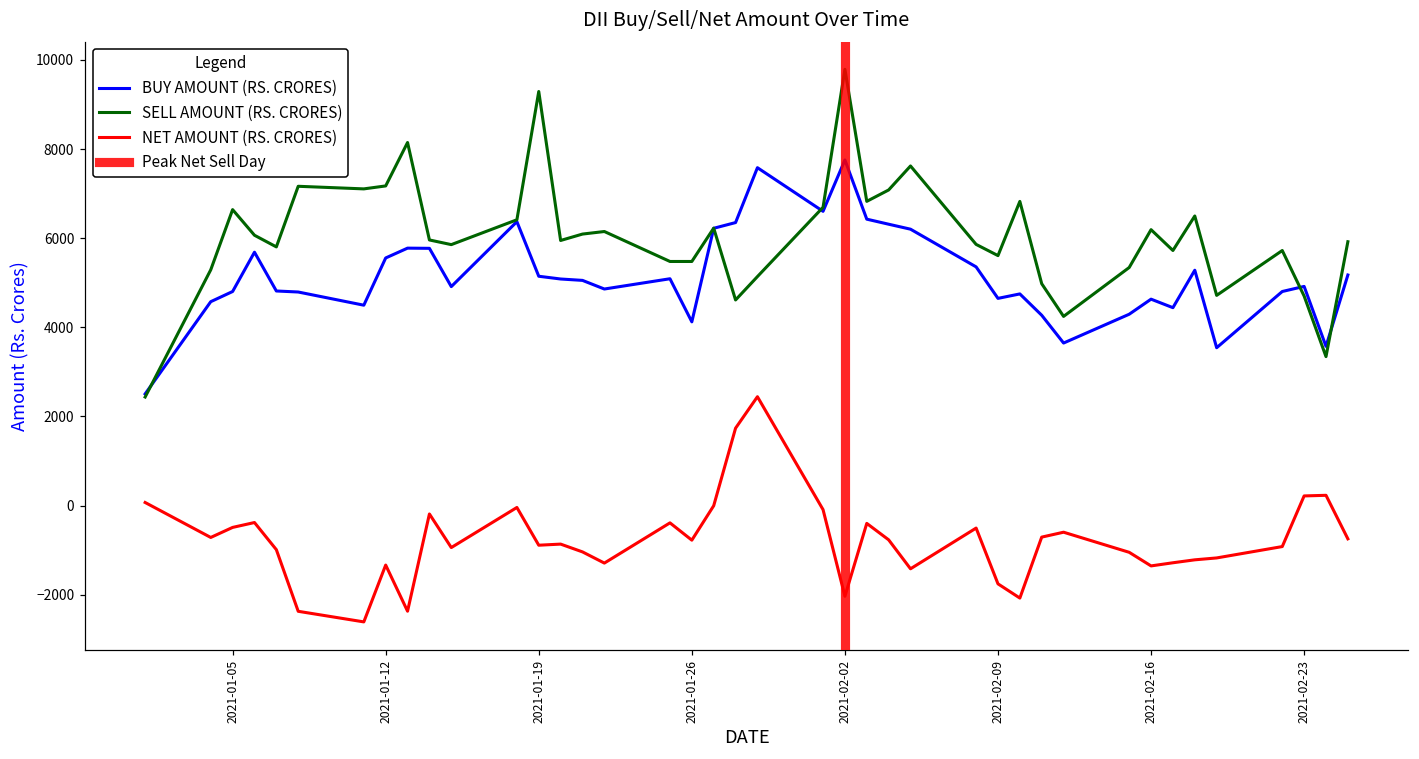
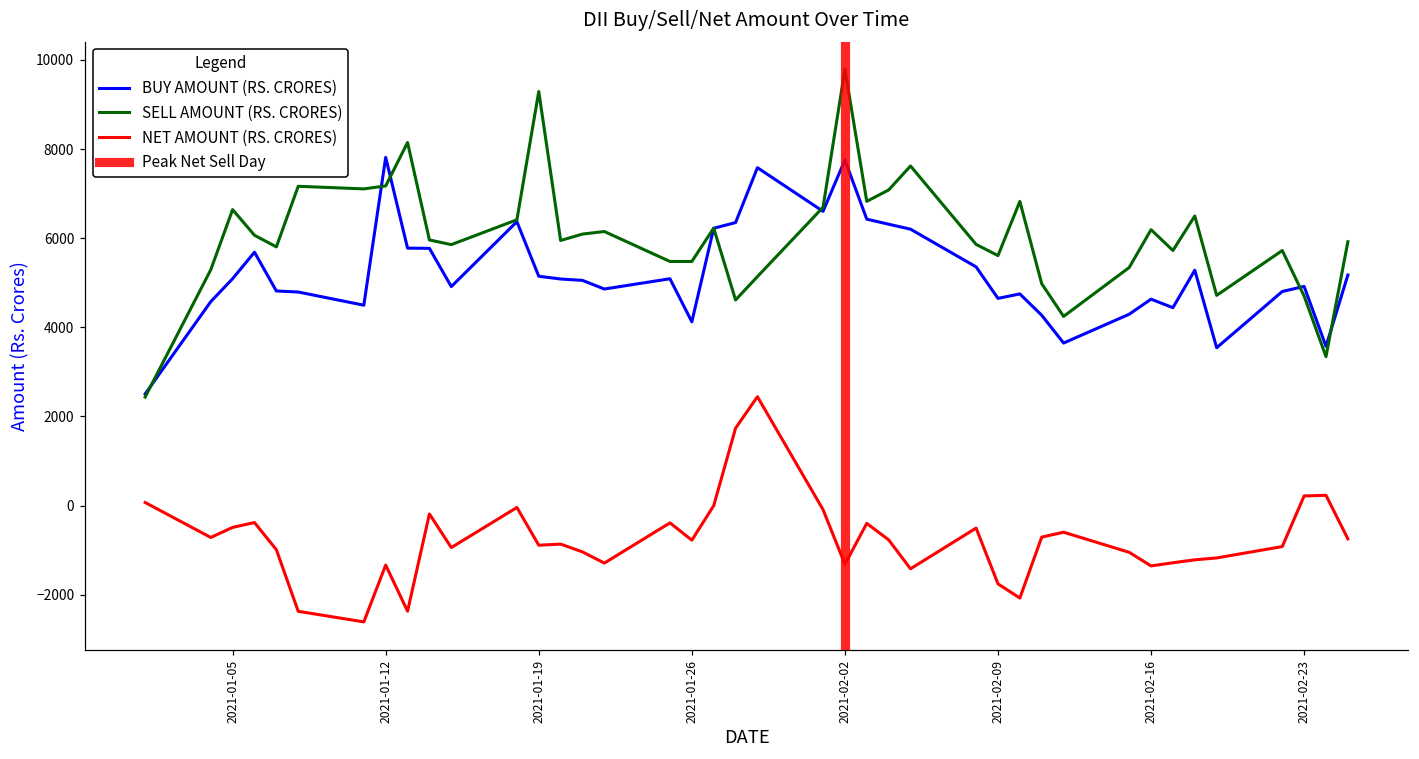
  {
    "BUY AMOUNT (RS. CRORES)": {
-     "2021-01-05": 4800,
-     "2021-01-12": 5600,
+     "2021-01-05": 5100,
+     "2021-01-12": 7800,
      "2021-01-19": 5100,
      "2021-01-26": 4100,
      "2021-02-02": 7800,
      "2021-02-09": 4600,
      "2021-02-16": 4600,
      "2021-02-23": 4900
    },
    "SELL AMOUNT (RS. CRORES)": {
      "2021-01-05": 6600,
      "2021-01-12": 7200,
      "2021-01-19": 9300,
      "2021-01-26": 5500,
      "2021-02-02": 9800,
      "2021-02-09": 5600,
      "2021-02-16": 6200,
      "2021-02-23": 4700
    },
    "NET AMOUNT (RS. CRORES)": {
      "2021-01-05": -500,
      "2021-01-12": -1300,
      "2021-01-19": -900,
      "2021-01-26": -800,
-     "2021-02-02": -2000,
+     "2021-02-02": -1300,
      "2021-02-09": -1800,
      "2021-02-16": -1400,
      "2021-02-23": 200
    }
  }
